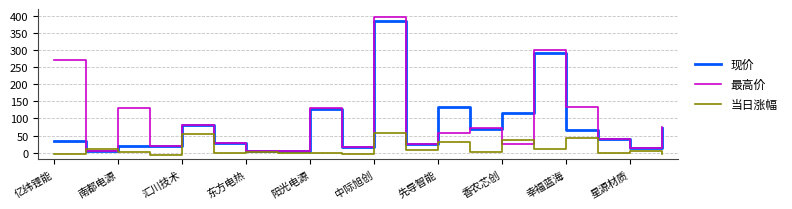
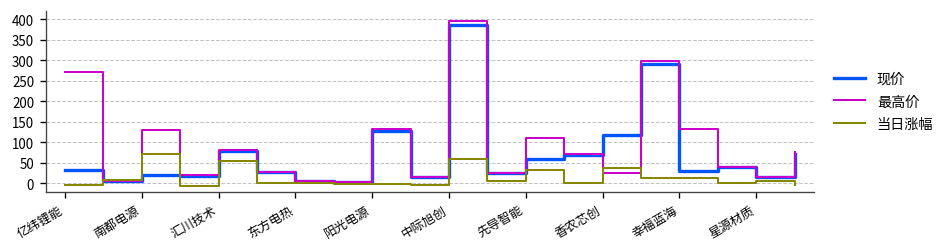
  {
    "现价": {
      "亿纬锂能": 30,
      "南都电源": 20,
      "中际旭创": 390,
-     "先导智能": 130,
+     "先导智能": 60,
      "香农芯创": 120,
-     "幸福蓝海": 70
+     "幸福蓝海": 30
    },
    "最高价": {
      "亿纬锂能": 270,
      "南都电源": 130,
      "中际旭创": 400,
-     "先导智能": 60,
+     "先导智能": 110,
      "香农芯创": 30,
      "幸福蓝海": 130
    },
    "当日涨幅": {
      "亿纬锂能": 0,
-     "南都电源": 0,
+     "南都电源": 70,
      "汇川技术": 50,
      "阳光电源": 0,
      "中际旭创": 60,
      "先导智能": 30,
      "香农芯创": 40,
-     "幸福蓝海": 40,
+     "幸福蓝海": 10,
      "星源材质": 10
    }
  }
